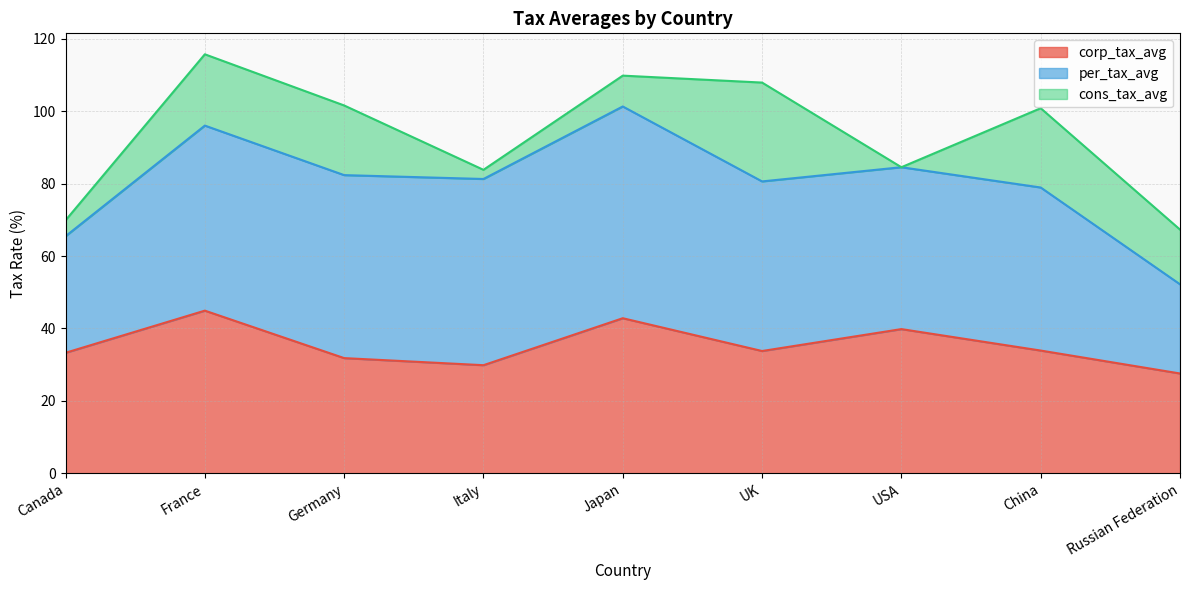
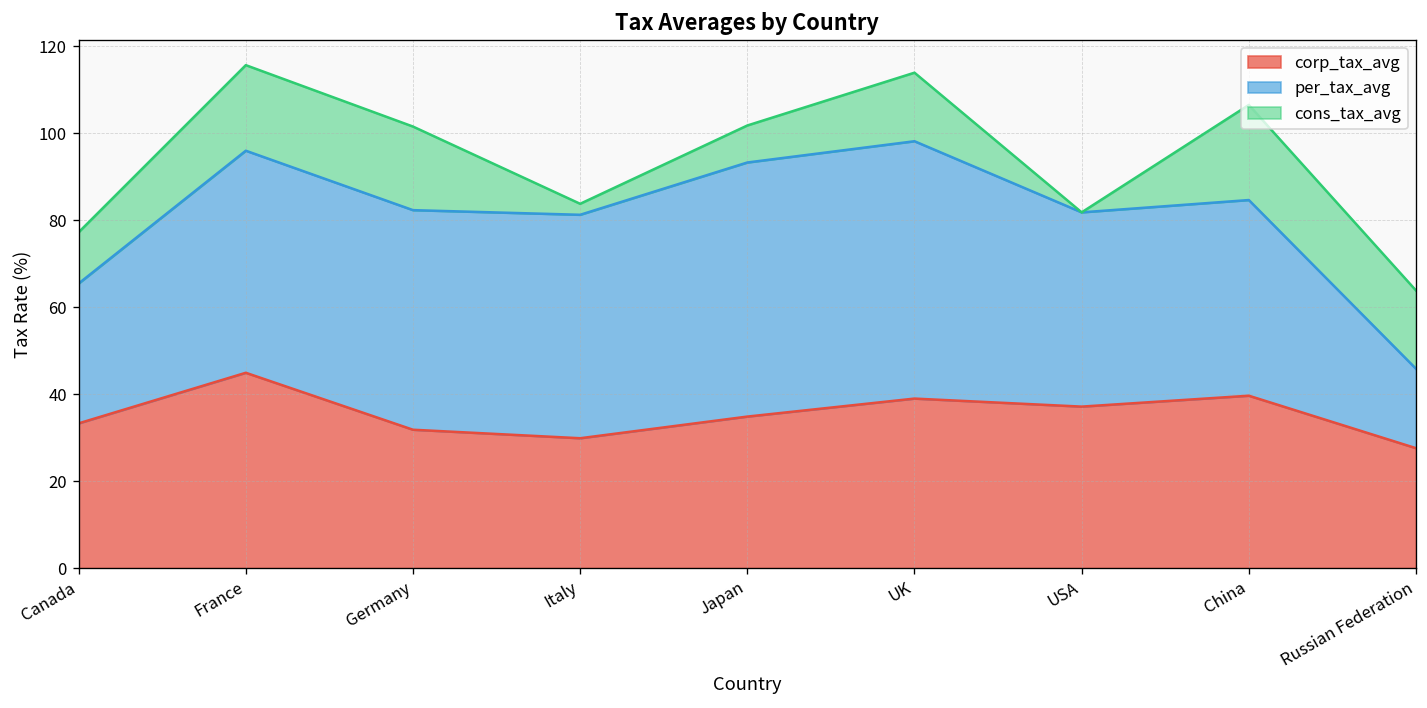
  {
    "corp_tax_avg": {
      "Canada": 33,
      "France": 45,
      "Germany": 32,
      "Italy": 30,
-     "Japan": 43,
-     "UK": 34,
-     "USA": 40,
-     "China": 34,
+     "Japan": 35,
+     "UK": 39,
+     "USA": 37,
+     "China": 40,
      "Russian Federation": 28
    },
    "per_tax_avg": {
      "Canada": 32,
      "France": 51,
      "Germany": 51,
      "Italy": 51,
      "Japan": 58,
-     "UK": 47,
+     "UK": 59,
      "China": 45,
-     "Russian Federation": 25
+     "Russian Federation": 18
    },
    "cons_tax_avg": {
-     "Canada": 4,
+     "Canada": 12,
      "France": 20,
      "Germany": 19,
      "Italy": 3,
      "Japan": 9,
-     "UK": 27,
-     "Russian Federation": 15
+     "UK": 16,
+     "Russian Federation": 18
    }
  }
